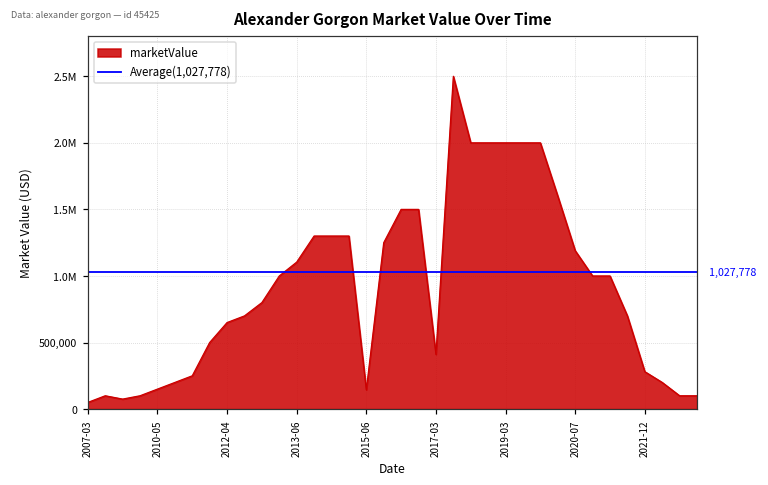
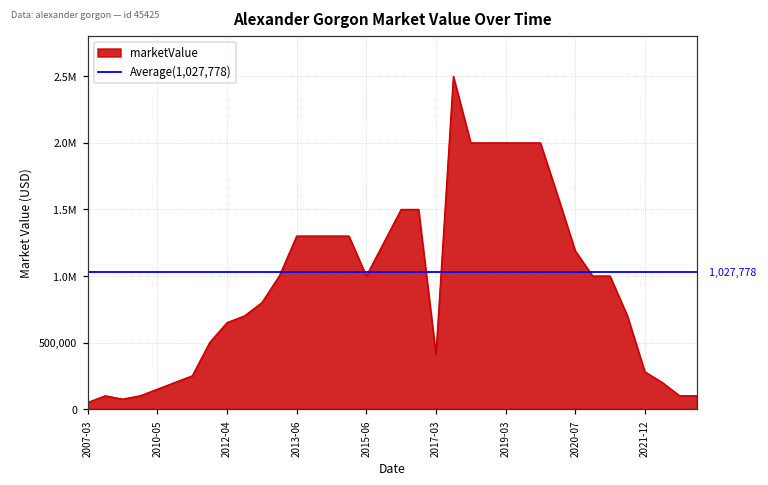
  {
    "2007-03": "50,000",
    "2010-05": "150,000",
    "2012-04": "650,000",
-   "2013-06": "1,100,000",
-   "2015-06": "140,000",
+   "2013-06": "1,300,000",
+   "2015-06": "1,000,000",
    "2017-03": "410,000",
    "2019-03": "2,000,000",
    "2020-07": "1,190,000",
    "2021-12": "280,000"
  }
